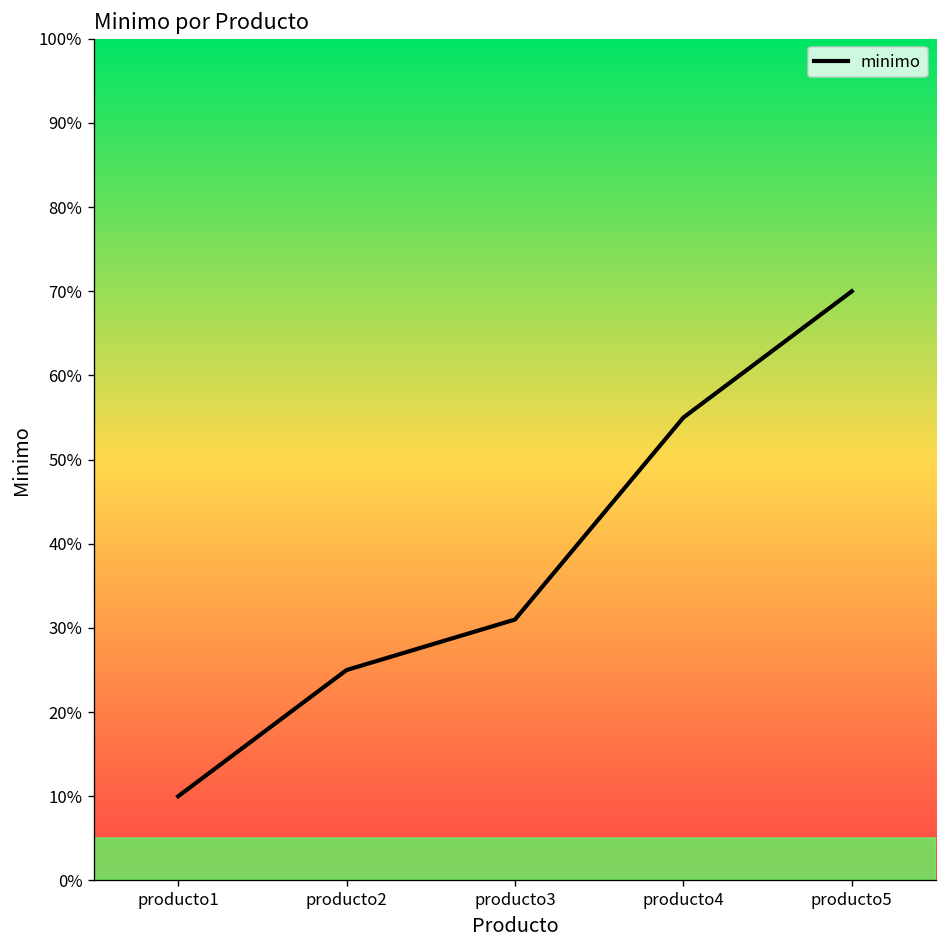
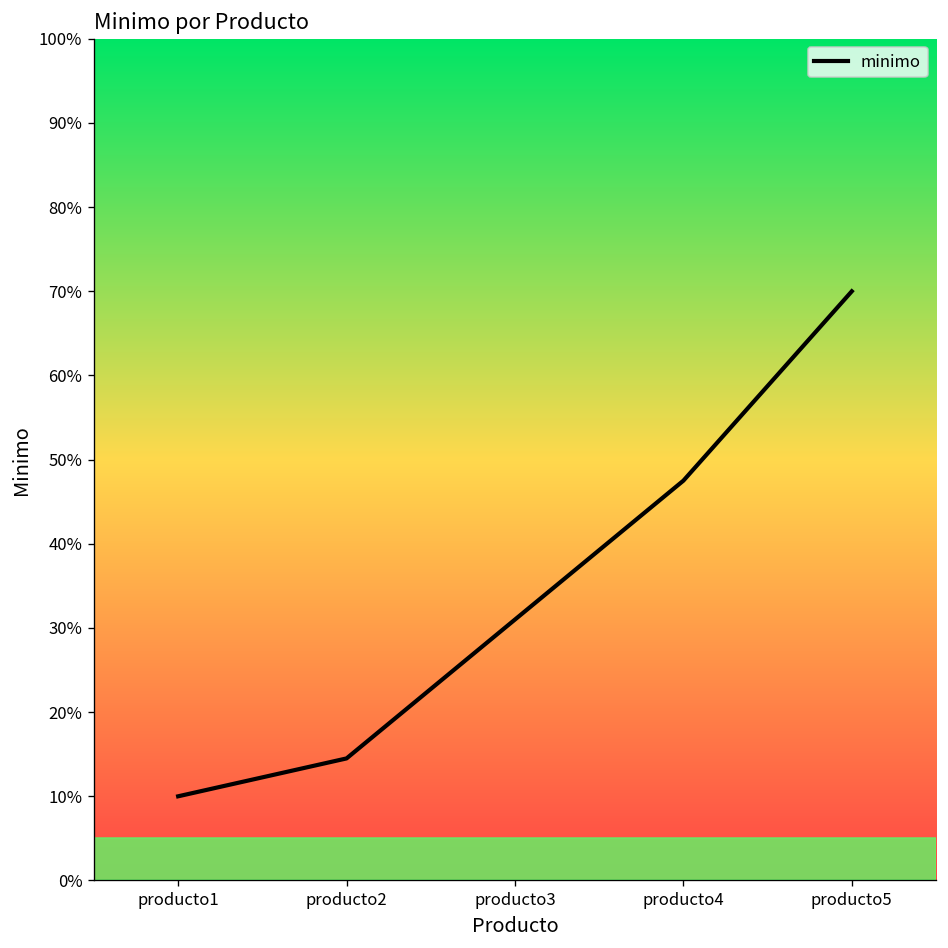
  {
    "producto1": "10%",
-   "producto2": "25%",
+   "producto2": "15%",
    "producto3": "31%",
-   "producto4": "55%",
+   "producto4": "48%",
    "producto5": "70%"
  }
